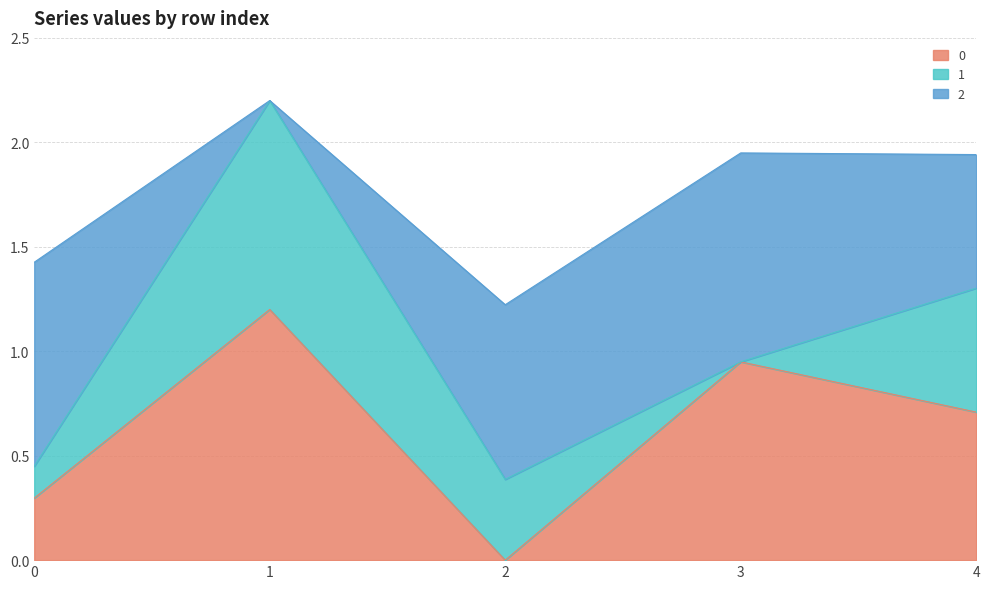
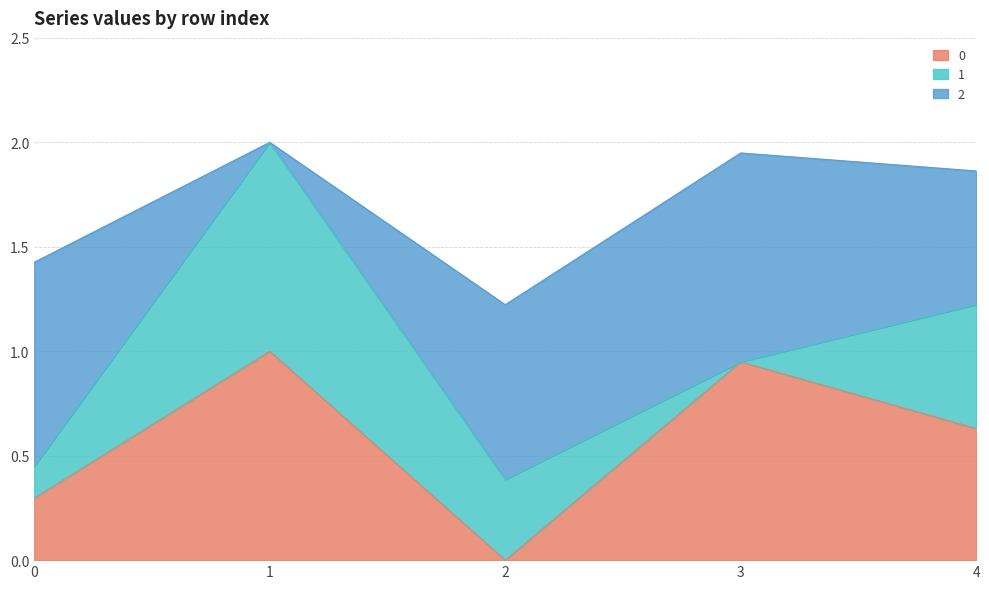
  {
    "0": {
      "0": 0.30,
-     "1": 1.2,
+     "1": 1.0,
      "2": 0.00,
-     "4": 0.71
+     "4": 0.63
    }
  }
